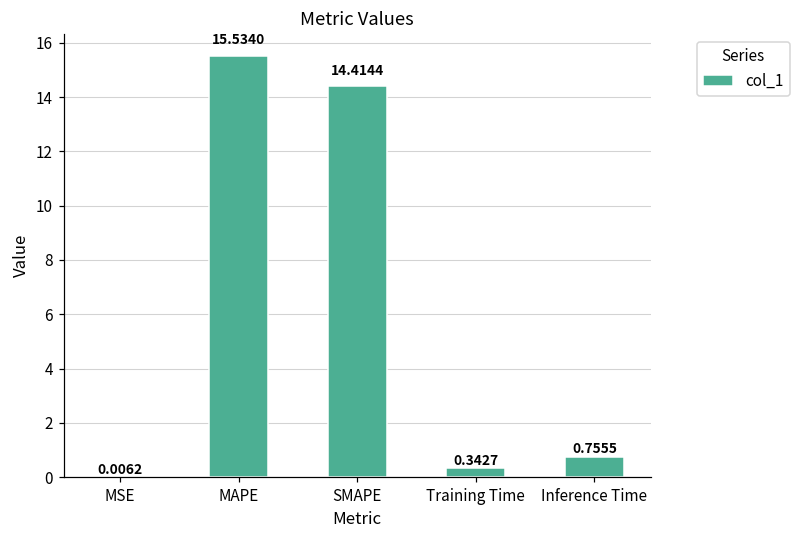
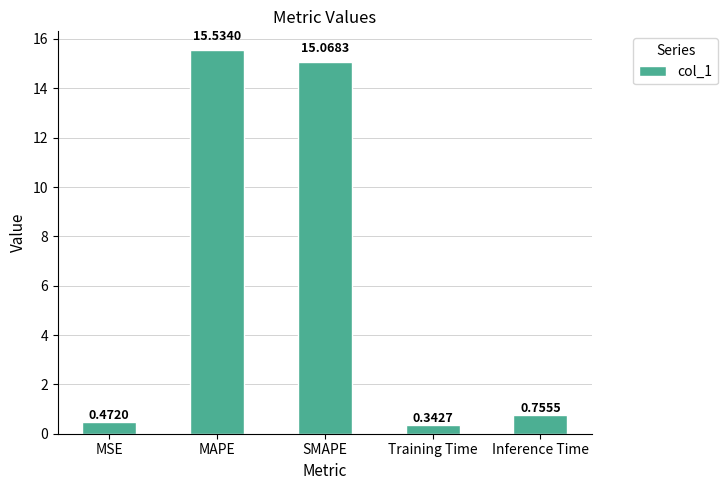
  {
-   "MSE": 0.0062,
+   "MSE": 0.4720,
    "MAPE": 15.5340,
-   "SMAPE": 14.4144,
+   "SMAPE": 15.0683,
    "Training Time": 0.3427,
    "Inference Time": 0.7555
  }
